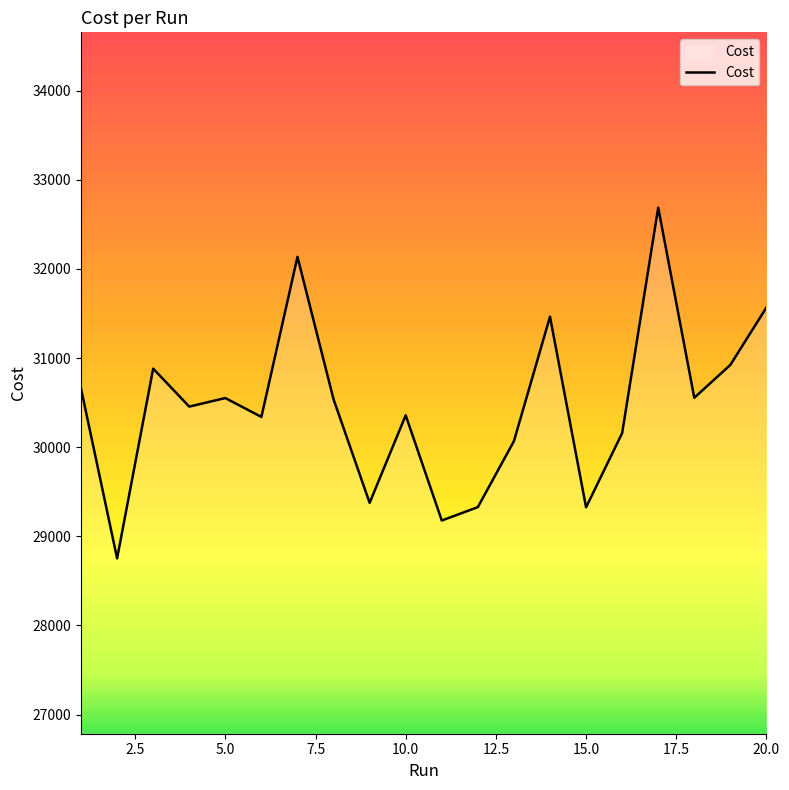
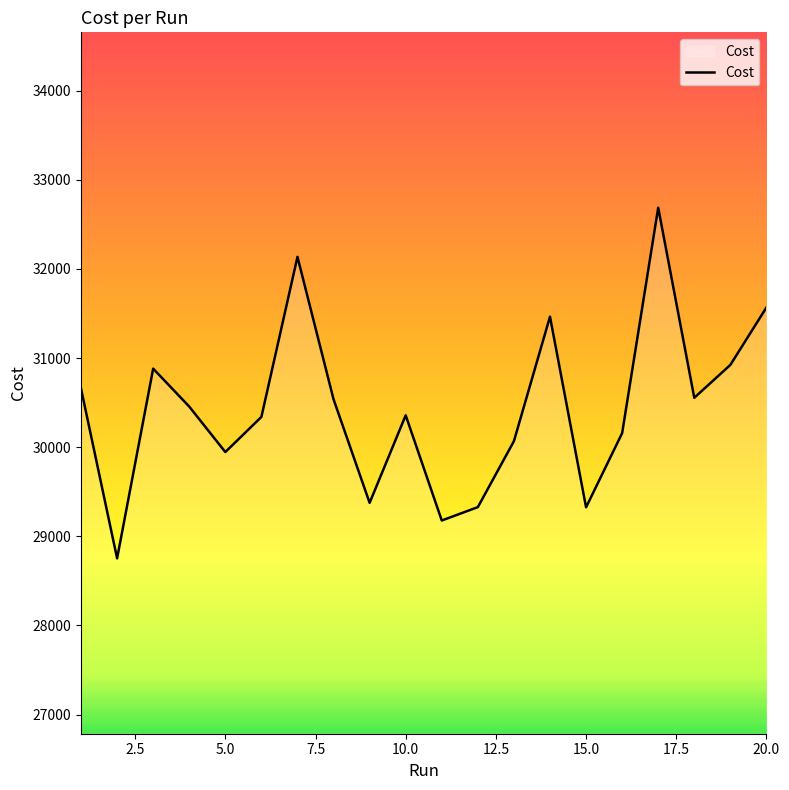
  {
-   "5.0": 30600,
+   "5.0": 29900,
    "10.0": 30400,
    "15.0": 29300,
    "20.0": 31600
  }
